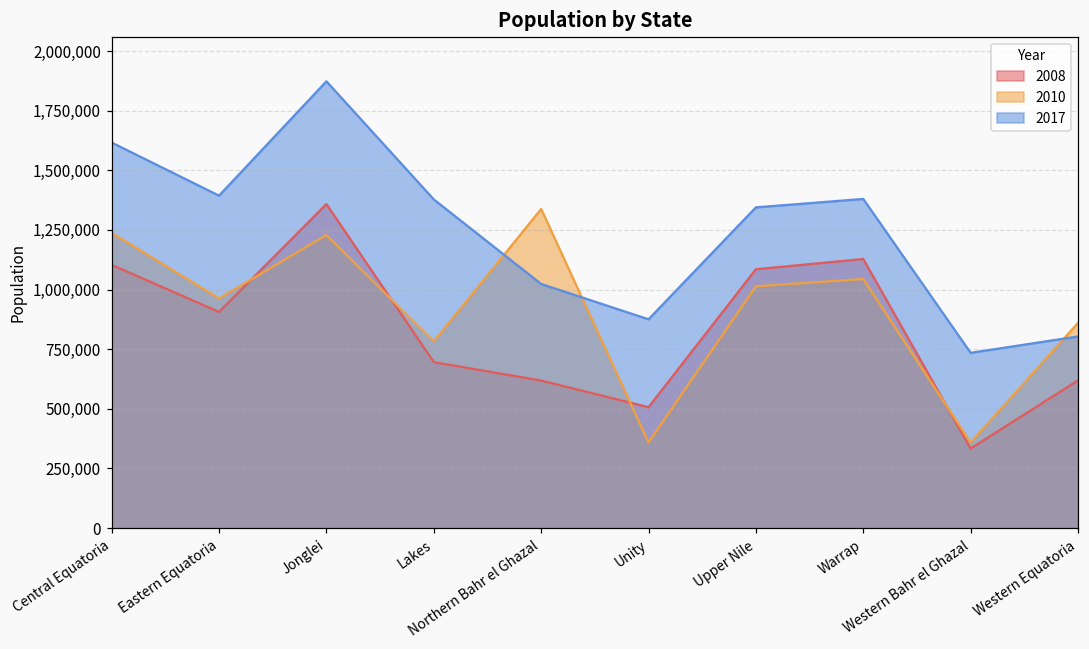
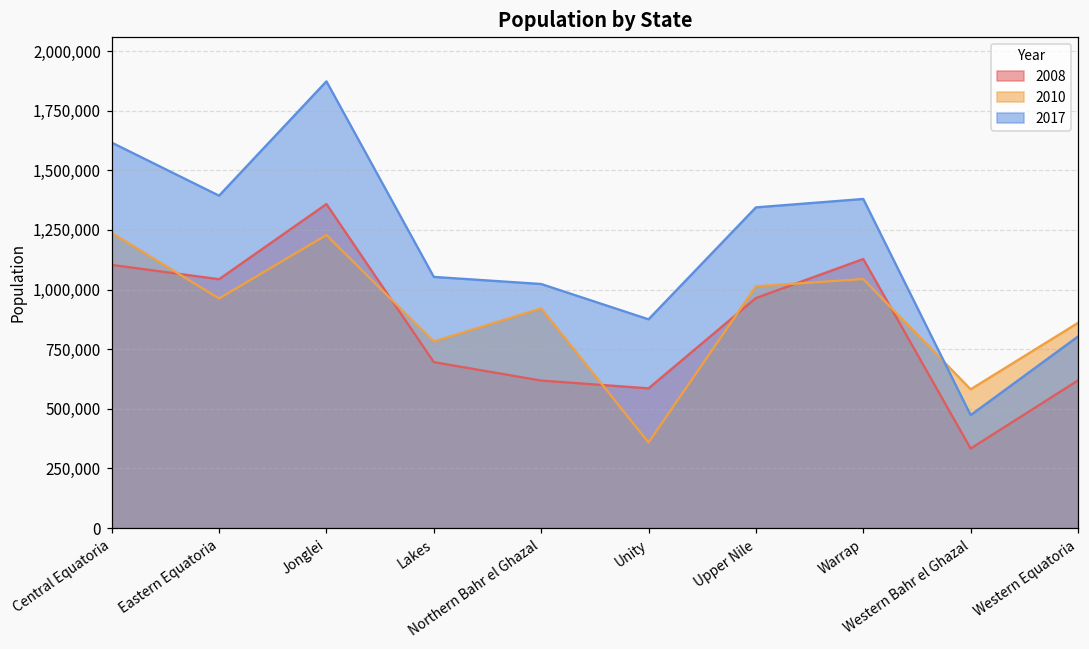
  {
    "2008": {
      "Central Equatoria": "1,100,000",
-     "Eastern Equatoria": "910,000",
+     "Eastern Equatoria": "1,040,000",
      "Jonglei": "1,360,000",
      "Lakes": "700,000",
      "Northern Bahr el Ghazal": "620,000",
-     "Unity": "510,000",
-     "Upper Nile": "1,090,000",
+     "Unity": "590,000",
+     "Upper Nile": "960,000",
      "Warrap": "1,130,000",
      "Western Bahr el Ghazal": "330,000",
      "Western Equatoria": "620,000"
    },
    "2010": {
      "Central Equatoria": "1,240,000",
      "Eastern Equatoria": "960,000",
      "Jonglei": "1,230,000",
      "Lakes": "780,000",
-     "Northern Bahr el Ghazal": "1,340,000",
+     "Northern Bahr el Ghazal": "920,000",
      "Unity": "360,000",
      "Upper Nile": "1,010,000",
      "Warrap": "1,040,000",
-     "Western Bahr el Ghazal": "360,000",
+     "Western Bahr el Ghazal": "580,000",
      "Western Equatoria": "860,000"
    },
    "2017": {
      "Central Equatoria": "1,620,000",
      "Eastern Equatoria": "1,390,000",
      "Jonglei": "1,870,000",
-     "Lakes": "1,380,000",
+     "Lakes": "1,050,000",
      "Northern Bahr el Ghazal": "1,020,000",
      "Unity": "880,000",
      "Upper Nile": "1,340,000",
      "Warrap": "1,380,000",
-     "Western Bahr el Ghazal": "730,000",
+     "Western Bahr el Ghazal": "470,000",
      "Western Equatoria": "800,000"
    }
  }
